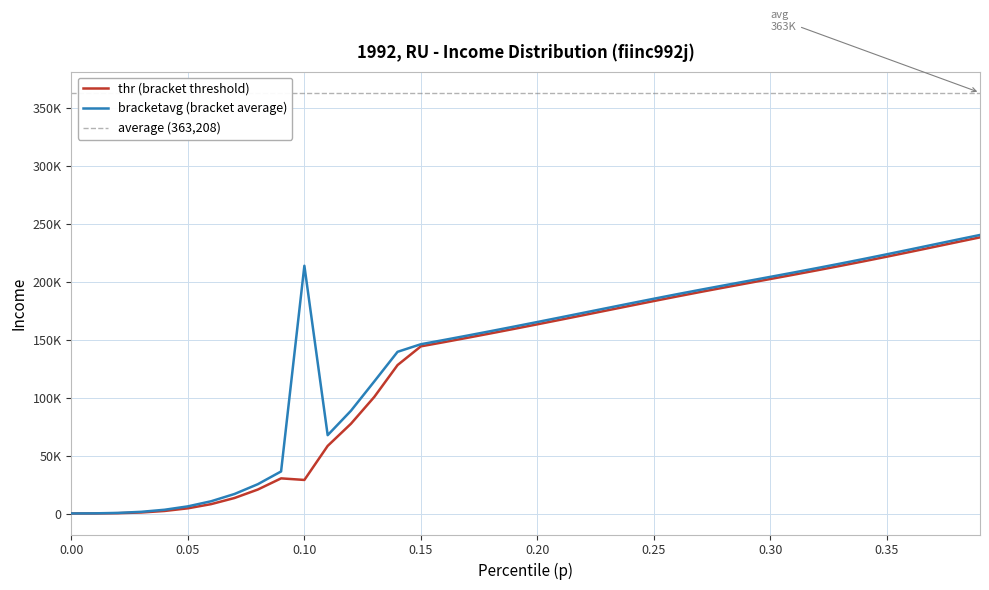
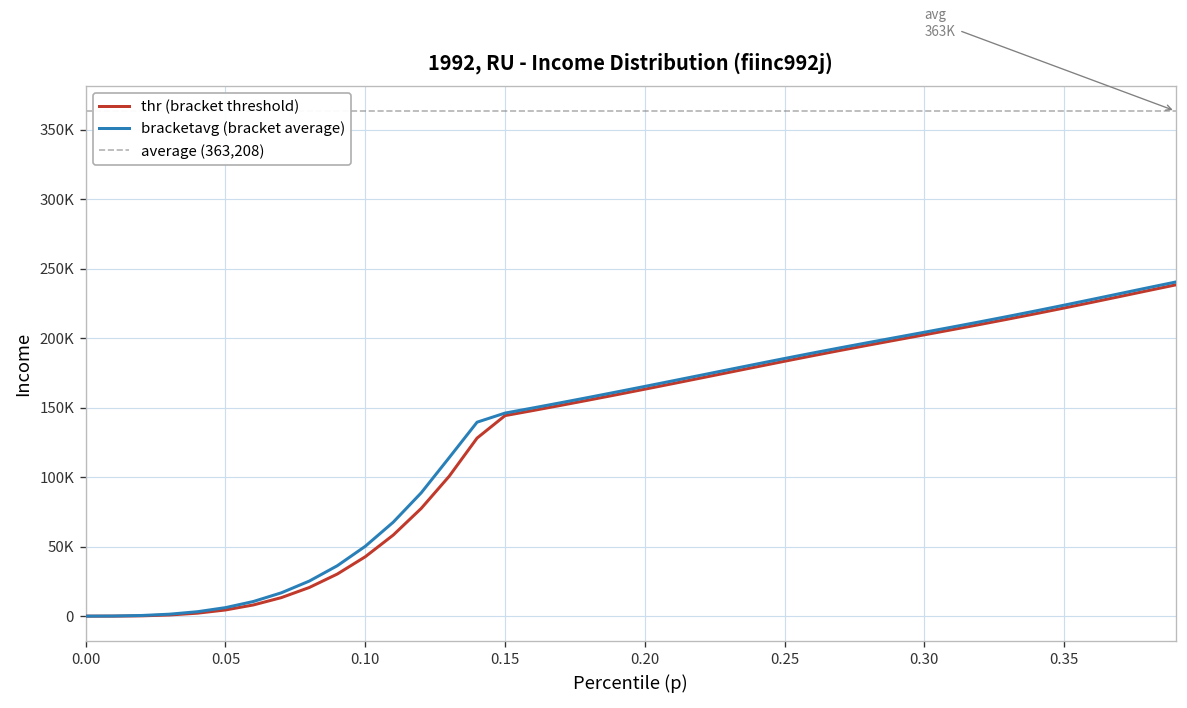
  {
    "thr (bracket threshold)": {
-     "0.10": 29000
+     "0.10": 43000
    },
    "bracketavg (bracket average)": {
-     "0.10": 214000
+     "0.10": 50000
    }
  }
